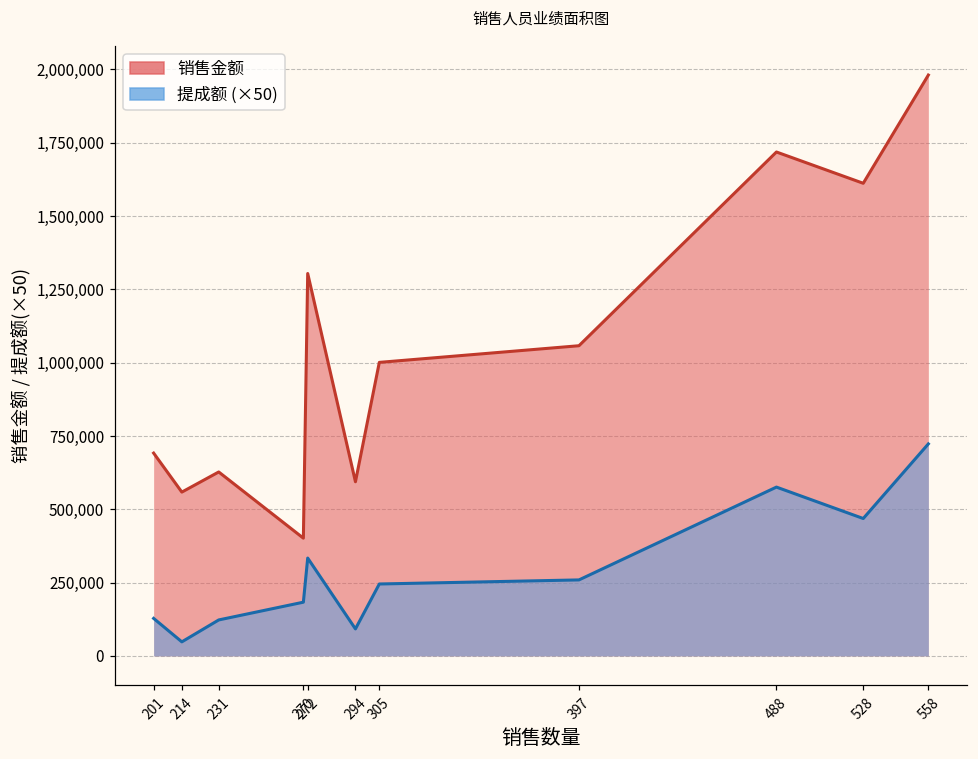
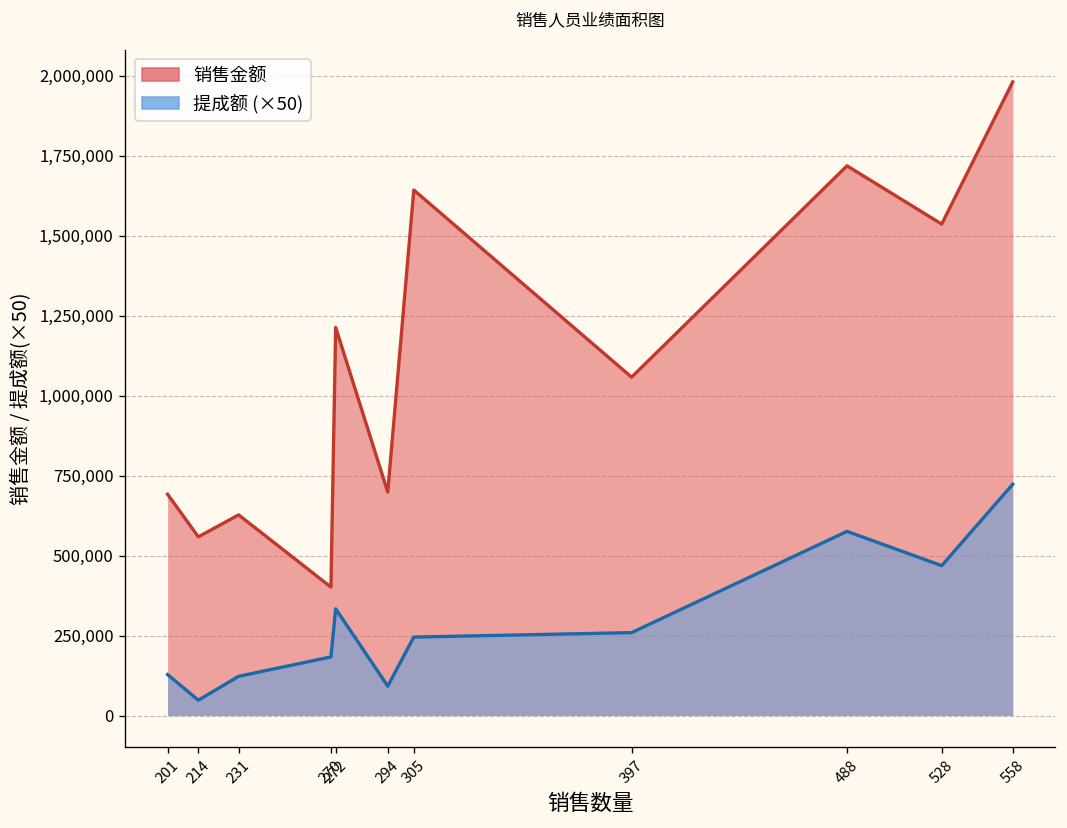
  {
    "销售金额": {
      "201": "690,000",
      "214": "560,000",
      "231": "630,000",
      "270": "400,000",
-     "272": "1,300,000",
-     "294": "590,000",
-     "305": "1,000,000",
+     "272": "1,210,000",
+     "294": "700,000",
+     "305": "1,640,000",
      "397": "1,060,000",
      "488": "1,720,000",
-     "528": "1,610,000",
+     "528": "1,540,000",
      "558": "1,980,000"
    },
    "提成额 (×50)": {
      "201": "130,000",
      "214": "50,000",
      "231": "120,000",
      "270": "180,000",
      "272": "330,000",
      "294": "90,000",
      "305": "250,000",
      "397": "260,000",
      "488": "580,000",
      "528": "470,000",
      "558": "720,000"
    }
  }
